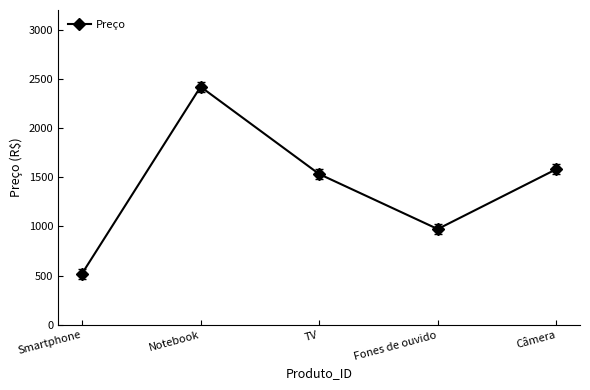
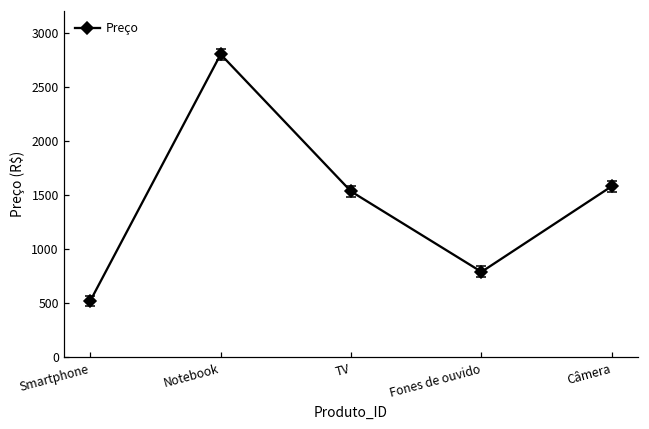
  {
    "Preço": {
      "Smartphone": 500,
-     "Notebook": 2400,
+     "Notebook": 2800,
      "TV": 1500,
-     "Fones de ouvido": 1000,
+     "Fones de ouvido": 800,
      "Câmera": 1600
    }
  }
